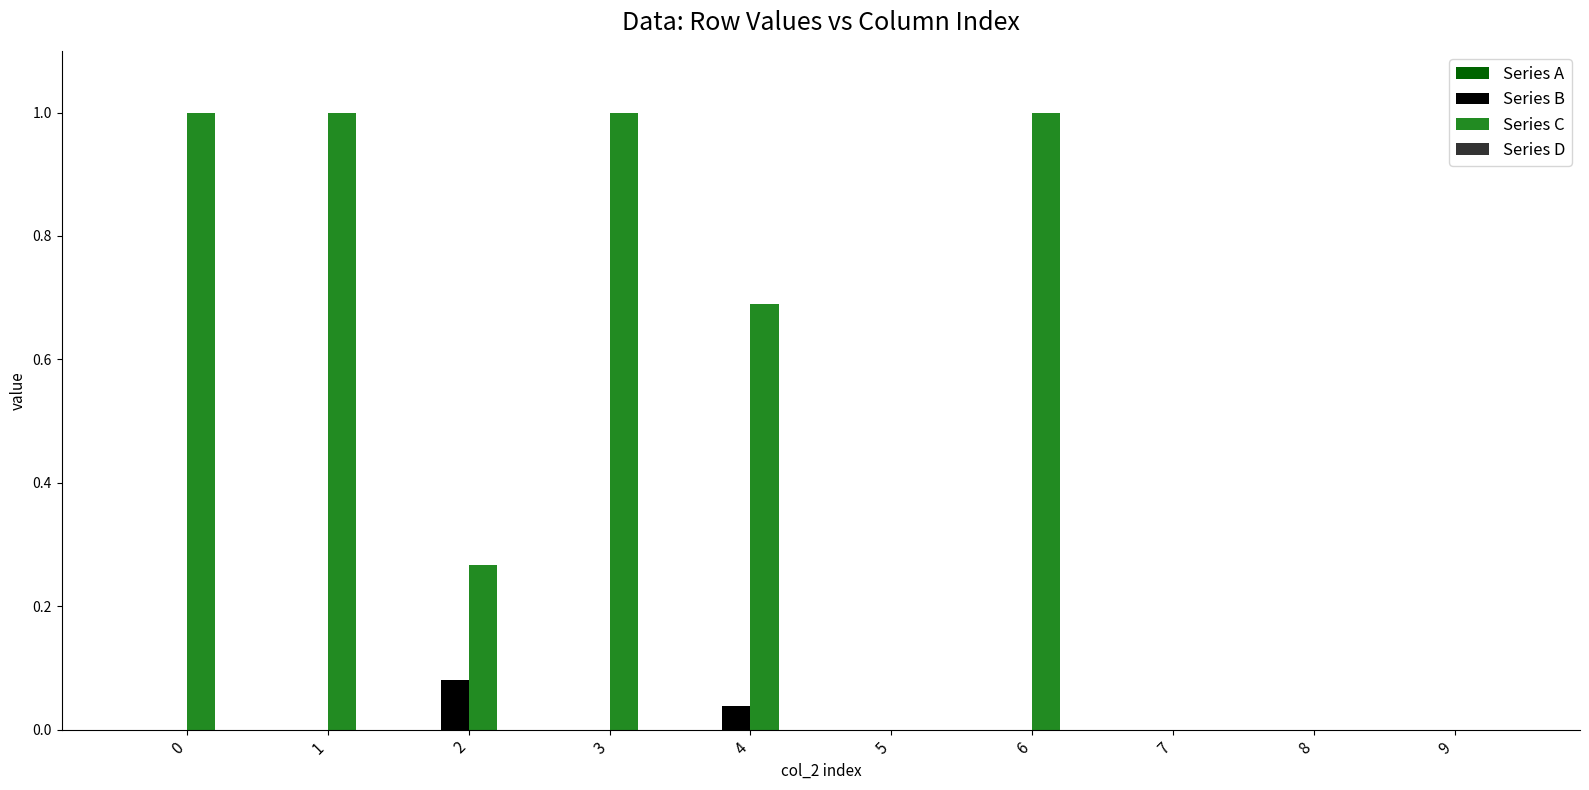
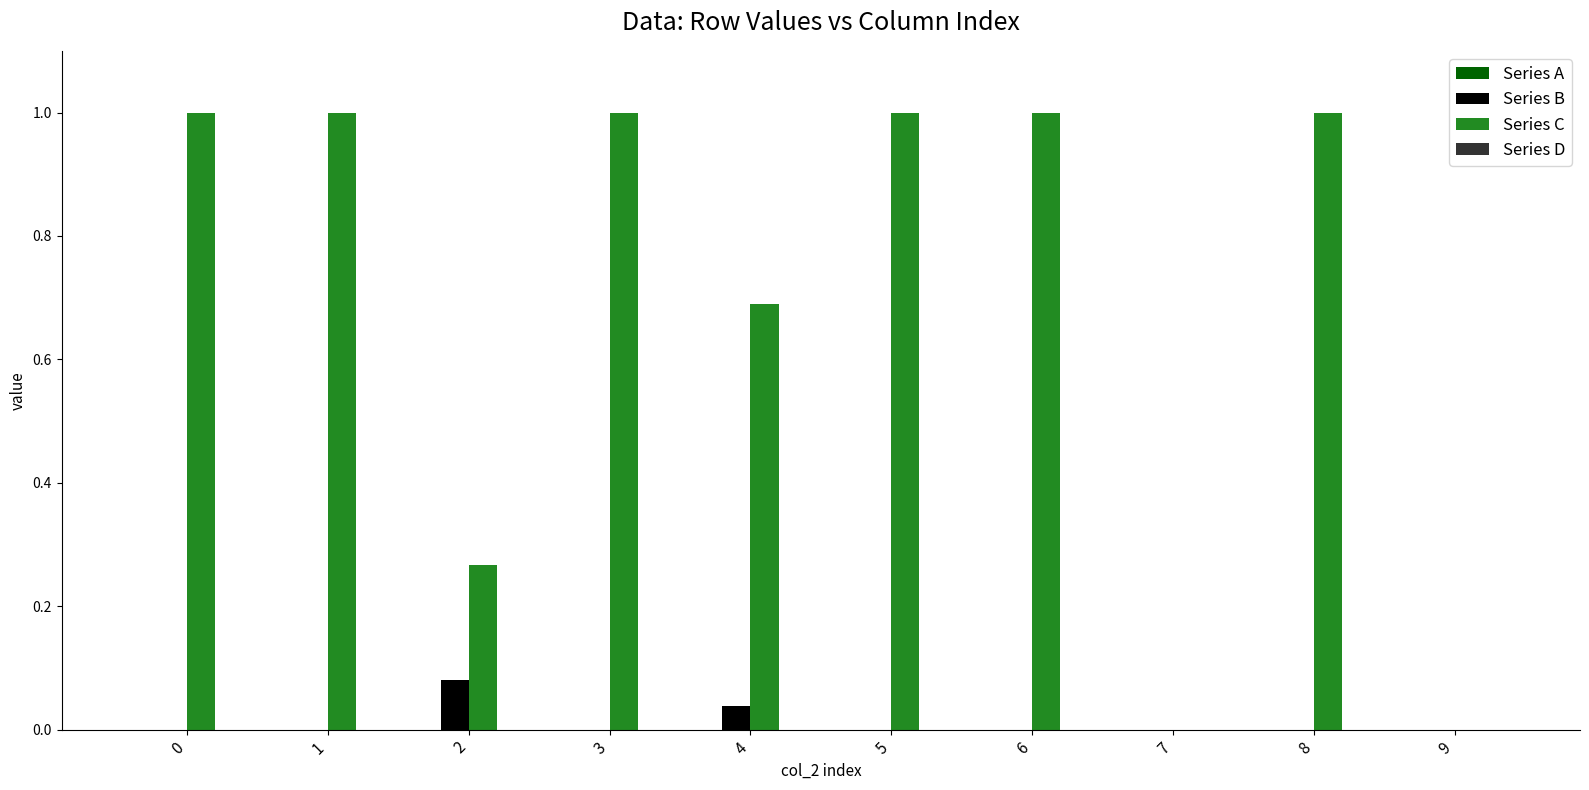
  {
    "Series A": {
      "0": 0,
      "1": 0,
      "2": 0,
      "3": 0,
      "4": 0,
      "5": 0,
      "6": 0,
      "7": 0,
      "8": 0,
      "9": 0
    },
    "Series B": {
      "0": 0,
      "1": 0,
      "2": 0.08,
      "3": 0,
      "4": 0.04,
      "5": 0,
      "6": 0,
      "7": 0,
      "8": 0,
      "9": 0
    },
    "Series C": {
      "0": 1,
      "1": 1,
      "2": 0.27,
      "3": 1,
      "4": 0.69,
-     "5": 0,
+     "5": 1,
      "6": 1,
      "7": 0,
-     "8": 0,
+     "8": 1,
      "9": 0
    },
    "Series D": {
      "0": 0,
      "1": 0,
      "2": 0,
      "3": 0,
      "4": 0,
      "5": 0,
      "6": 0,
      "7": 0,
      "8": 0,
      "9": 0
    }
  }
